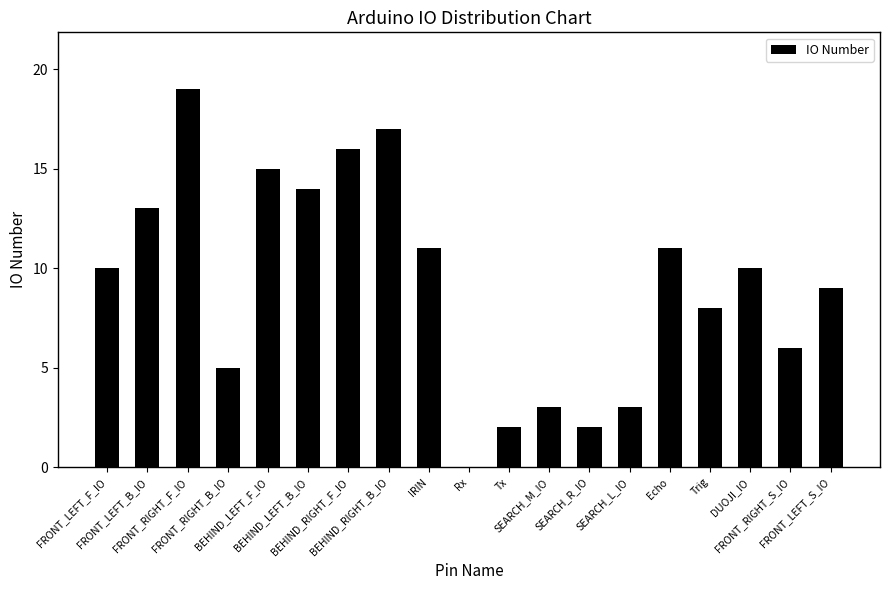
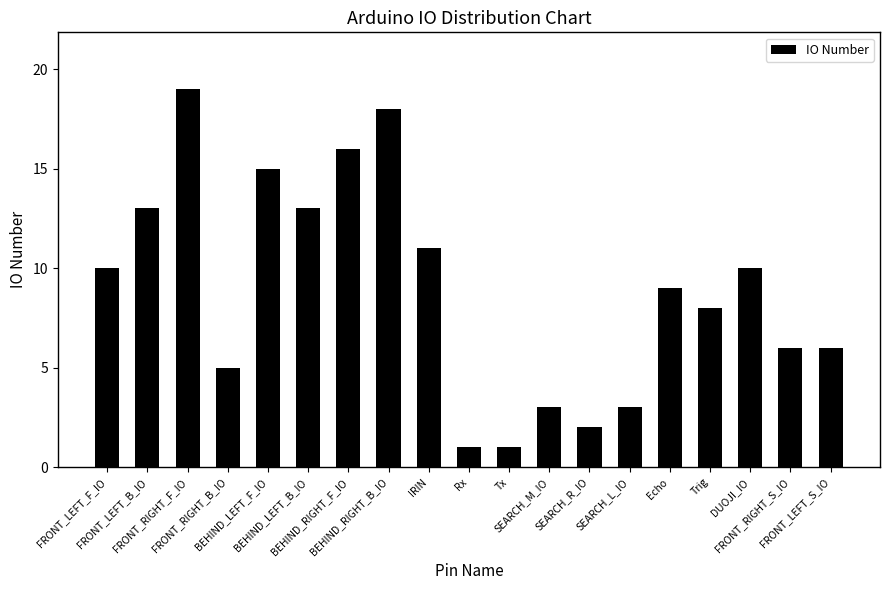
  {
    "FRONT_LEFT_F_IO": 10,
    "FRONT_LEFT_B_IO": 13,
    "FRONT_RIGHT_F_IO": 19,
    "FRONT_RIGHT_B_IO": 5,
    "BEHIND_LEFT_F_IO": 15,
-   "BEHIND_LEFT_B_IO": 14,
+   "BEHIND_LEFT_B_IO": 13,
    "BEHIND_RIGHT_F_IO": 16,
-   "BEHIND_RIGHT_B_IO": 17,
+   "BEHIND_RIGHT_B_IO": 18,
    "IRIN": 11,
-   "Rx": 0,
-   "Tx": 2,
+   "Rx": 1,
+   "Tx": 1,
    "SEARCH_M_IO": 3,
    "SEARCH_R_IO": 2,
    "SEARCH_L_IO": 3,
-   "Echo": 11,
+   "Echo": 9,
    "Trig": 8,
    "DUOJI_IO": 10,
    "FRONT_RIGHT_S_IO": 6,
-   "FRONT_LEFT_S_IO": 9
+   "FRONT_LEFT_S_IO": 6
  }
